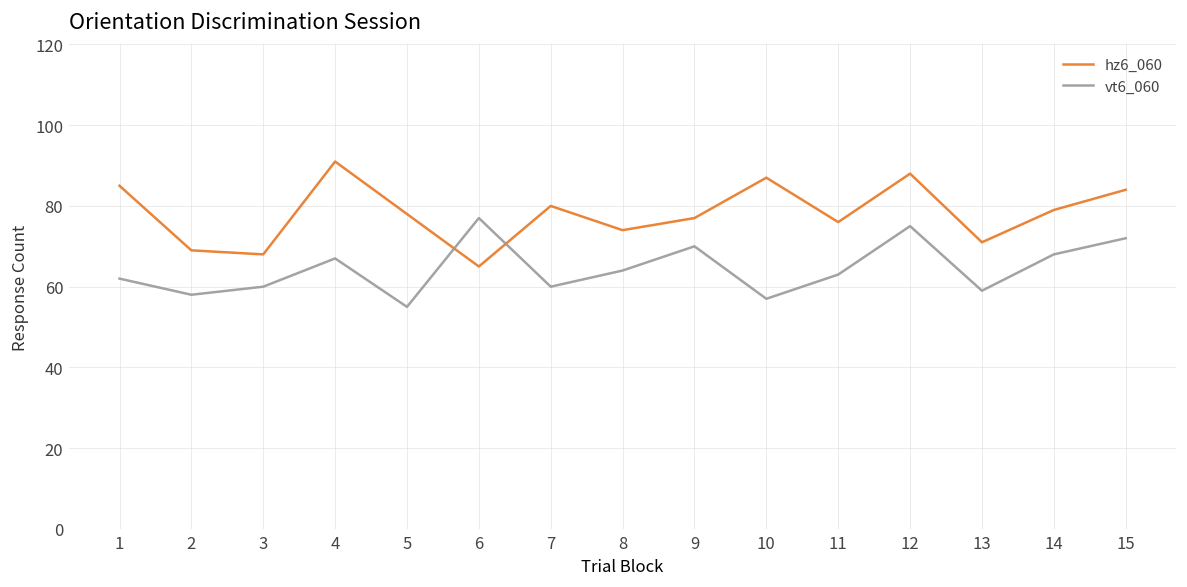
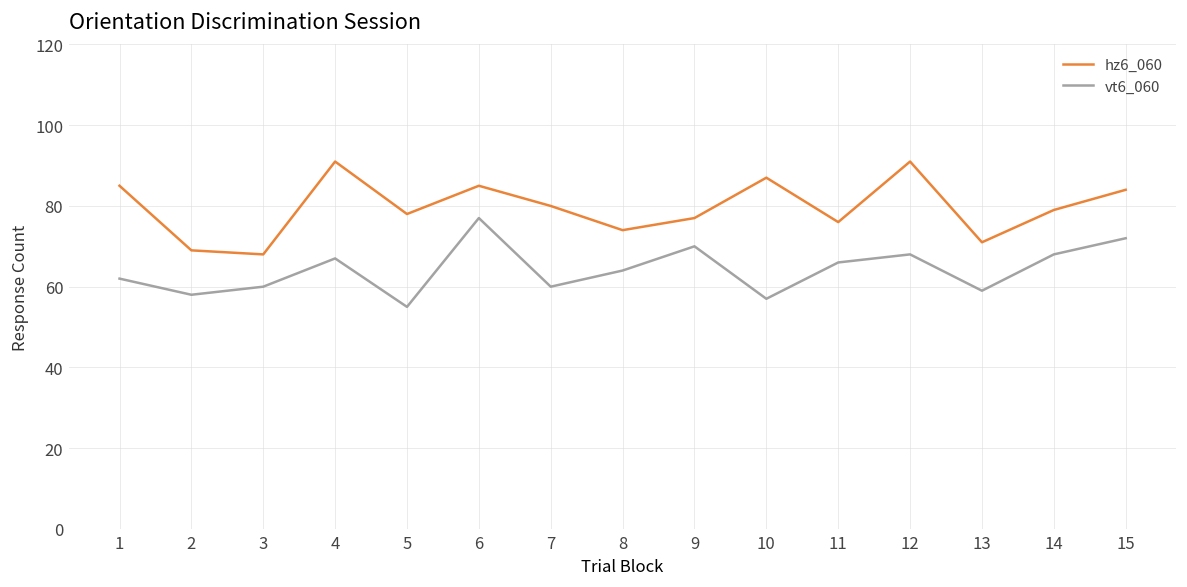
  {
    "hz6_060": {
      "1": 85,
      "2": 69,
      "3": 68,
      "4": 91,
      "5": 78,
-     "6": 65,
+     "6": 85,
      "7": 80,
      "8": 74,
      "9": 77,
      "10": 87,
      "11": 76,
-     "12": 88,
+     "12": 91,
      "13": 71,
      "14": 79,
      "15": 84
    },
    "vt6_060": {
      "1": 62,
      "2": 58,
      "3": 60,
      "4": 67,
      "5": 55,
      "6": 77,
      "7": 60,
      "8": 64,
      "9": 70,
      "10": 57,
-     "11": 63,
-     "12": 75,
+     "11": 66,
+     "12": 68,
      "13": 59,
      "14": 68,
      "15": 72
    }
  }
